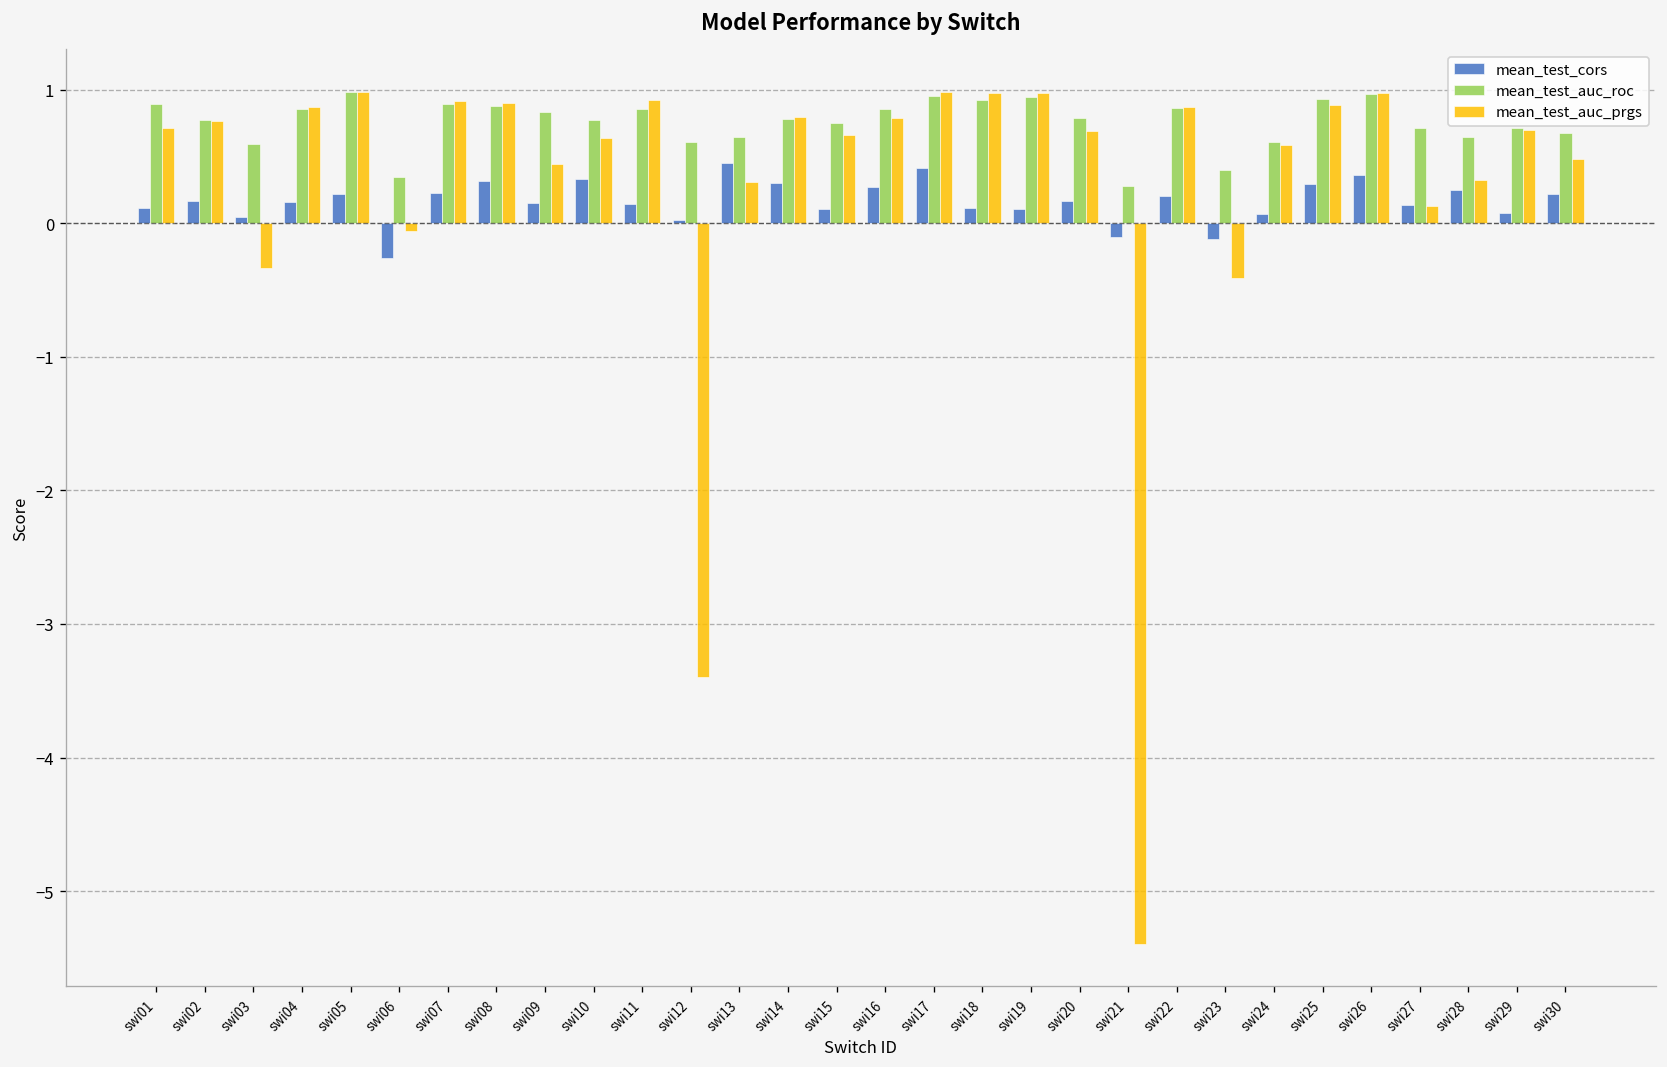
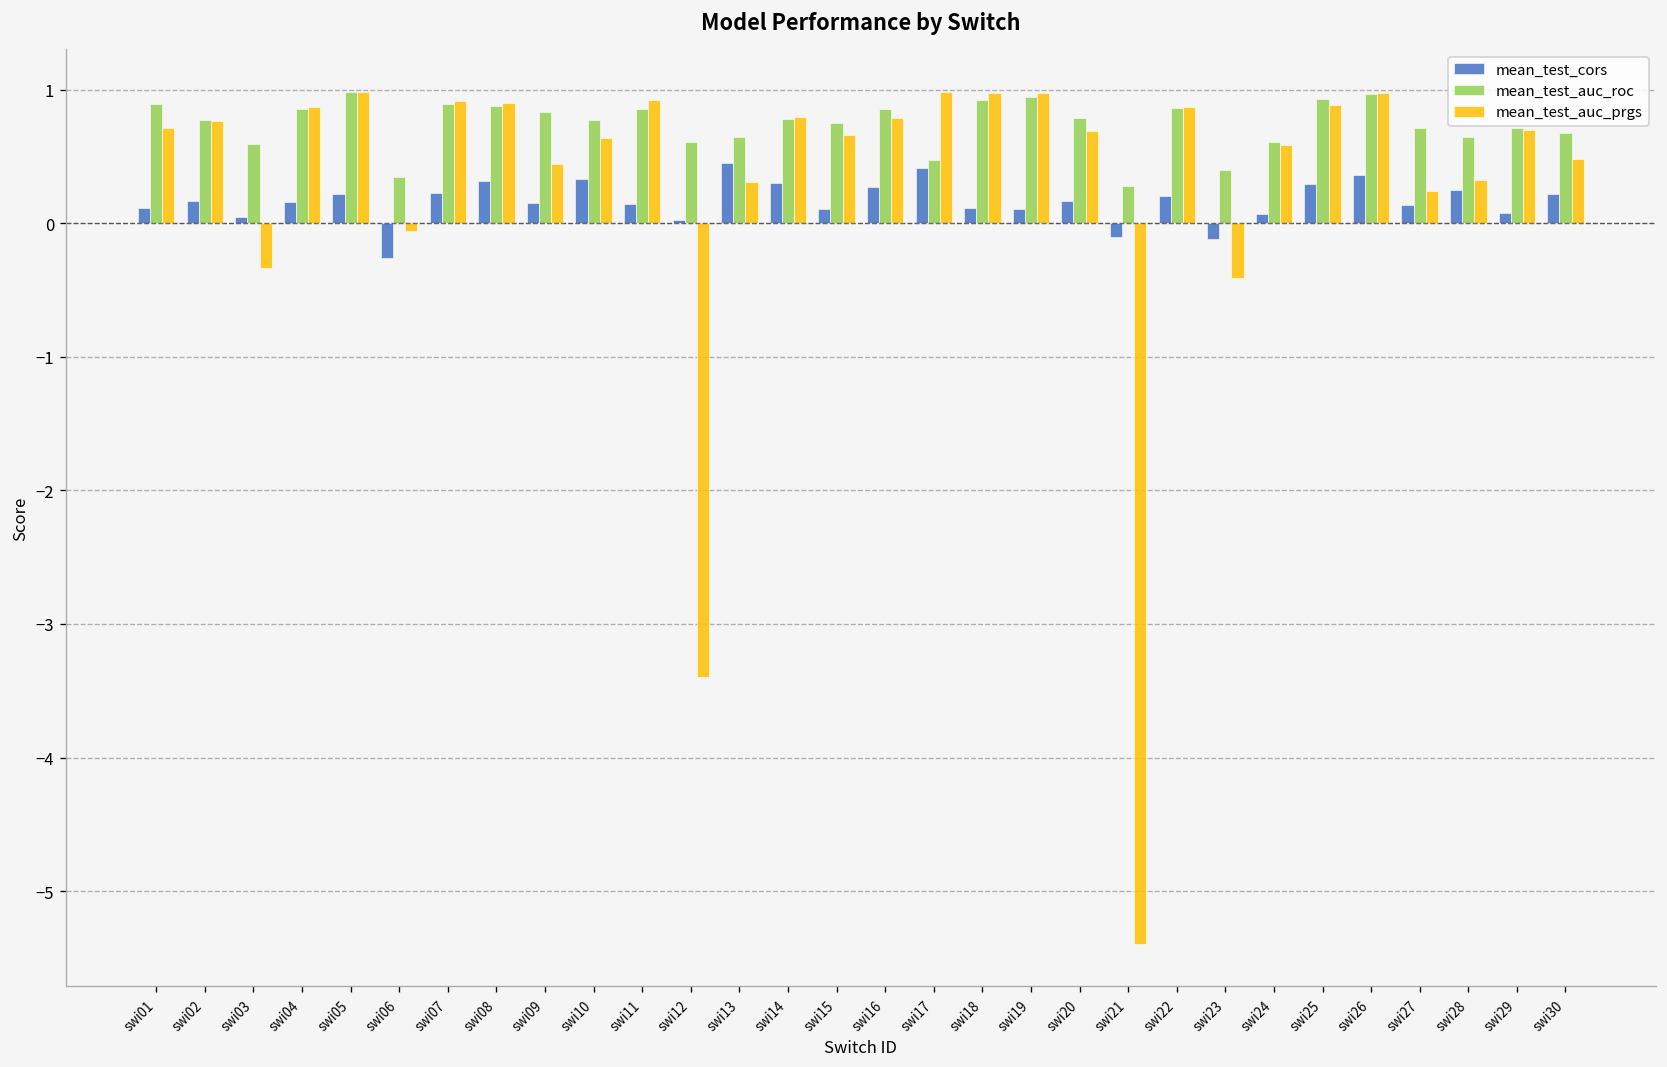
  {
    "mean_test_cors": {
      "swi01": 0.11,
      "swi02": 0.17,
      "swi03": 0.05,
      "swi04": 0.16,
      "swi05": 0.22,
      "swi06": -0.26,
      "swi07": 0.23,
      "swi08": 0.32,
      "swi09": 0.15,
      "swi10": 0.33,
      "swi11": 0.15,
      "swi13": 0.45,
      "swi14": 0.30,
      "swi15": 0.10,
      "swi16": 0.27,
      "swi17": 0.42,
      "swi18": 0.12,
      "swi19": 0.11,
      "swi20": 0.17,
      "swi21": -0.10,
      "swi22": 0.20,
      "swi23": -0.12,
      "swi24": 0.07,
      "swi25": 0.29,
      "swi26": 0.36,
      "swi27": 0.14,
      "swi28": 0.25,
      "swi29": 0.08,
      "swi30": 0.22
    },
    "mean_test_auc_roc": {
      "swi01": 0.89,
      "swi02": 0.77,
      "swi03": 0.60,
      "swi04": 0.85,
      "swi05": 0.99,
      "swi06": 0.35,
      "swi07": 0.89,
      "swi08": 0.88,
      "swi09": 0.83,
      "swi10": 0.77,
      "swi11": 0.85,
      "swi12": 0.61,
      "swi13": 0.65,
      "swi14": 0.78,
      "swi15": 0.75,
      "swi16": 0.85,
-     "swi17": 0.95,
+     "swi17": 0.47,
      "swi18": 0.92,
      "swi19": 0.95,
      "swi20": 0.79,
      "swi21": 0.28,
      "swi22": 0.86,
      "swi23": 0.40,
      "swi24": 0.60,
      "swi25": 0.93,
      "swi26": 0.97,
      "swi27": 0.71,
      "swi28": 0.65,
      "swi30": 0.67
    },
    "mean_test_auc_prgs": {
      "swi01": 0.71,
      "swi02": 0.77,
      "swi03": -0.33,
      "swi04": 0.87,
      "swi05": 0.99,
      "swi06": -0.06,
      "swi07": 0.92,
      "swi08": 0.90,
      "swi09": 0.45,
      "swi10": 0.64,
      "swi11": 0.92,
      "swi12": -3.40,
      "swi13": 0.31,
      "swi14": 0.80,
      "swi15": 0.66,
      "swi16": 0.79,
      "swi17": 0.98,
      "swi18": 0.98,
      "swi19": 0.97,
      "swi20": 0.69,
      "swi21": -5.39,
      "swi22": 0.87,
      "swi23": -0.41,
      "swi24": 0.58,
      "swi25": 0.89,
      "swi26": 0.98,
-     "swi27": 0.13,
+     "swi27": 0.24,
      "swi28": 0.33,
      "swi30": 0.48
    }
  }
